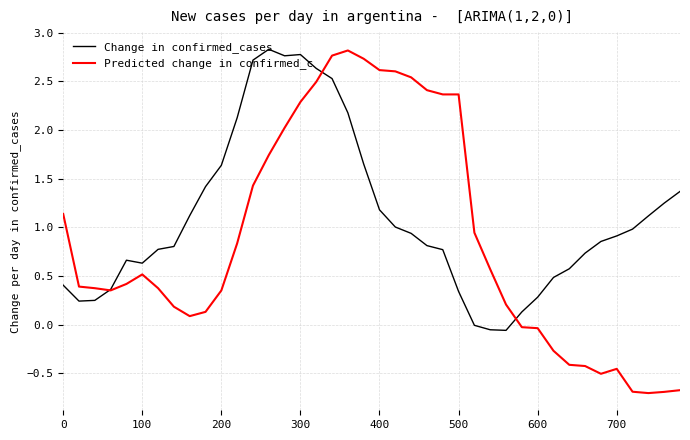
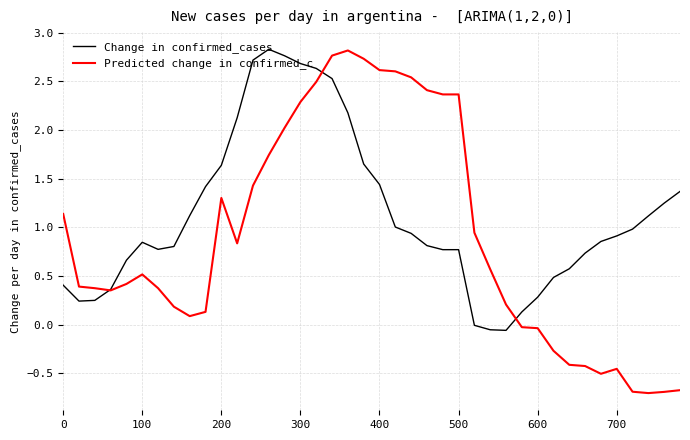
  {
    "Change in confirmed_cases": {
      "0": 0.4,
-     "100": 0.6,
+     "100": 0.8,
      "200": 1.6,
-     "300": 2.8,
-     "400": 1.2,
-     "500": 0.3,
+     "300": 2.7,
+     "400": 1.4,
+     "500": 0.8,
      "600": 0.3,
      "700": 0.9
    },
    "Predicted change in confirmed_c": {
      "0": 1.1,
      "100": 0.5,
-     "200": 0.4,
+     "200": 1.3,
      "300": 2.3,
      "400": 2.6,
      "500": 2.4,
      "600": 0.0,
      "700": -0.5
    }
  }
